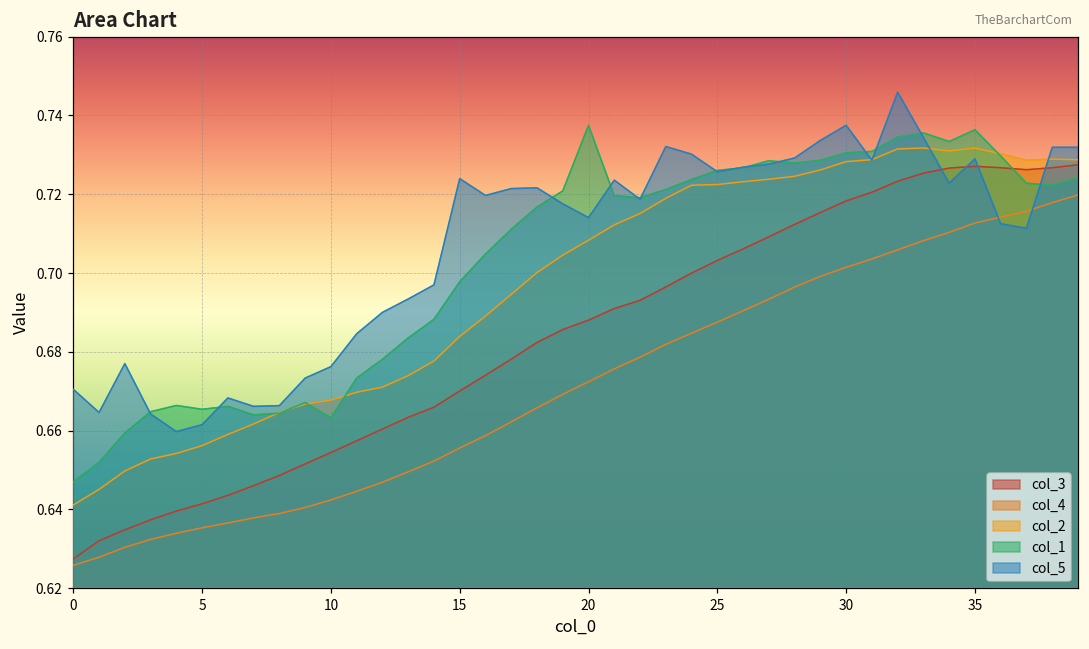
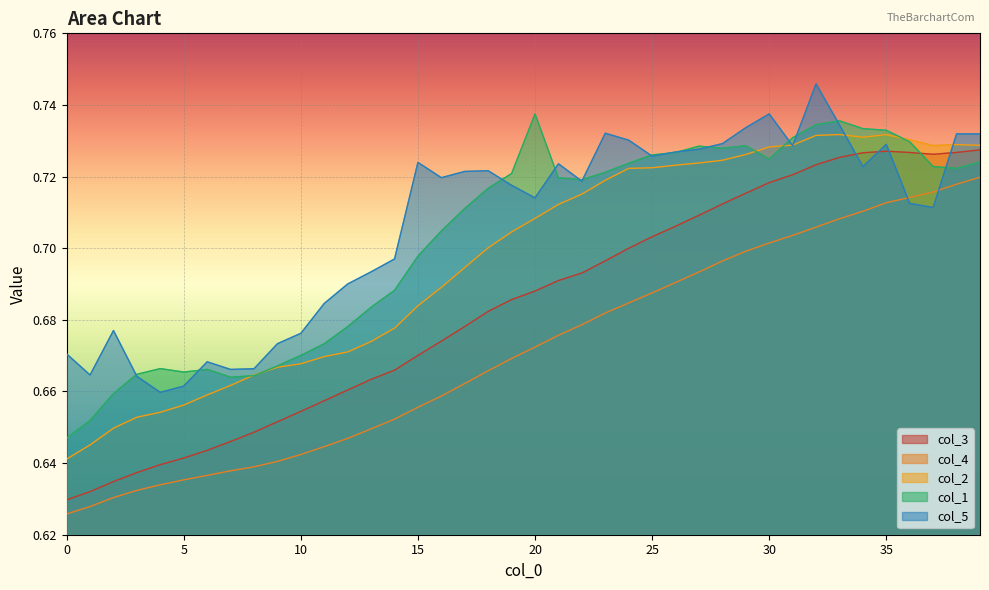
  {
    "col_3": {
-     "0": 0.627,
+     "0": 0.630,
      "5": 0.641,
      "10": 0.654,
      "15": 0.670,
      "20": 0.688,
      "25": 0.703,
      "30": 0.718,
      "35": 0.727
    },
    "col_1": {
      "0": 0.647,
      "5": 0.665,
-     "10": 0.663,
+     "10": 0.670,
      "15": 0.698,
      "20": 0.737,
-     "30": 0.731,
-     "35": 0.736
+     "30": 0.725,
+     "35": 0.733
    },
    "col_5": {
      "0": 0.670,
      "5": 0.661,
      "10": 0.676,
      "15": 0.724,
      "20": 0.714,
      "30": 0.738,
      "35": 0.729
    }
  }
